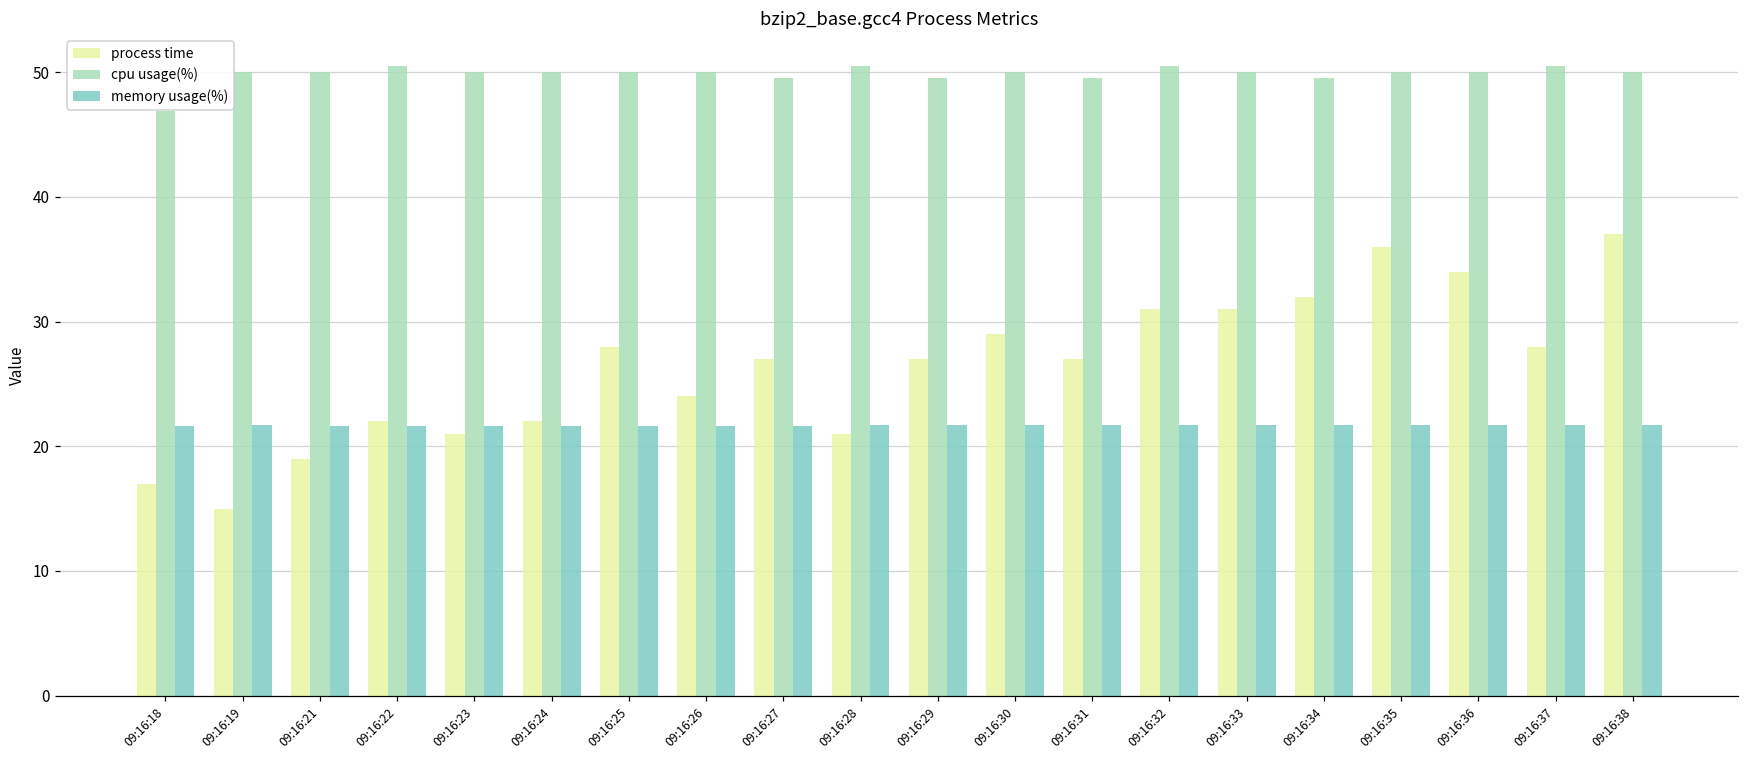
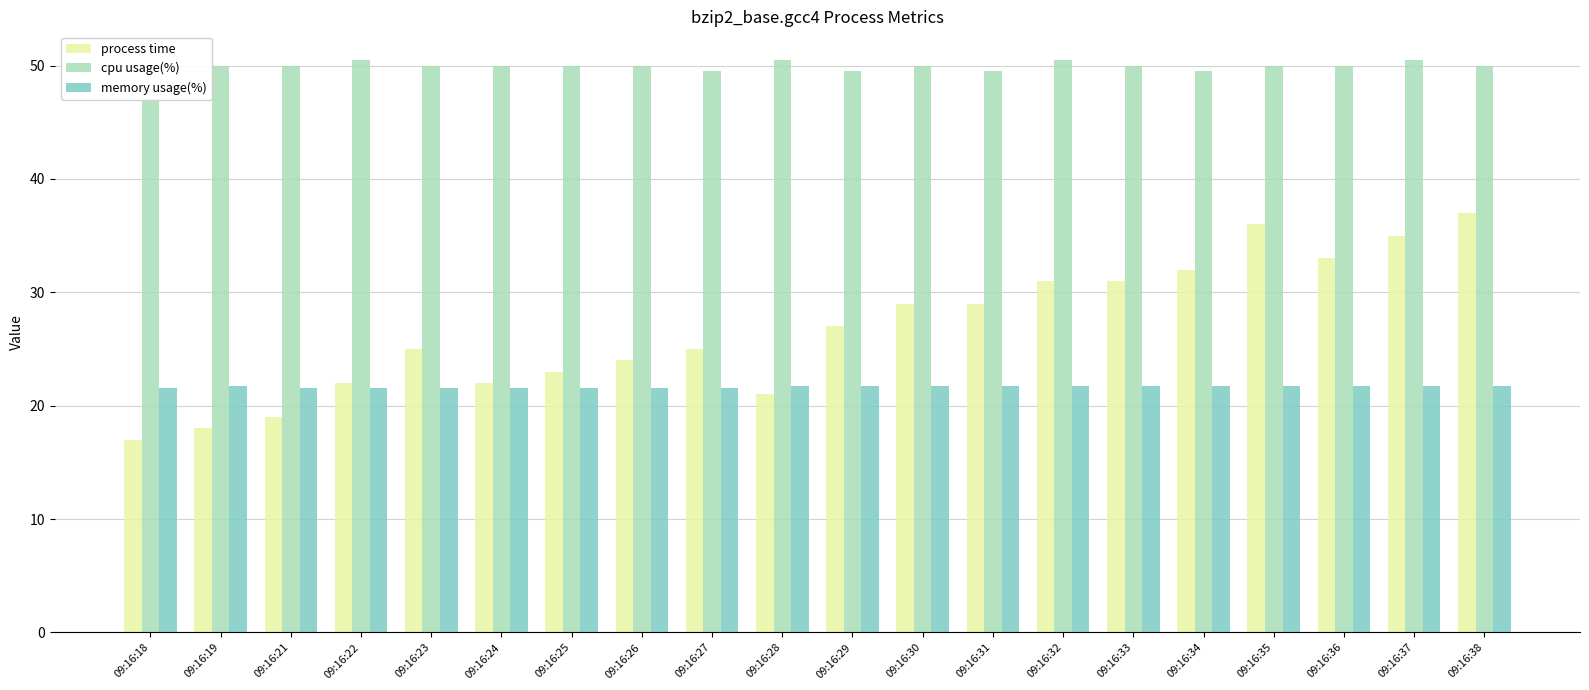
  {
    "process time": {
      "09:16:18": 17,
-     "09:16:19": 15,
+     "09:16:19": 18,
      "09:16:21": 19,
      "09:16:22": 22,
-     "09:16:23": 21,
+     "09:16:23": 25,
      "09:16:24": 22,
-     "09:16:25": 28,
+     "09:16:25": 23,
      "09:16:26": 24,
-     "09:16:27": 27,
+     "09:16:27": 25,
      "09:16:28": 21,
      "09:16:29": 27,
      "09:16:30": 29,
-     "09:16:31": 27,
+     "09:16:31": 29,
      "09:16:32": 31,
      "09:16:33": 31,
      "09:16:34": 32,
      "09:16:35": 36,
-     "09:16:36": 34,
-     "09:16:37": 28,
+     "09:16:36": 33,
+     "09:16:37": 35,
      "09:16:38": 37
    }
  }
